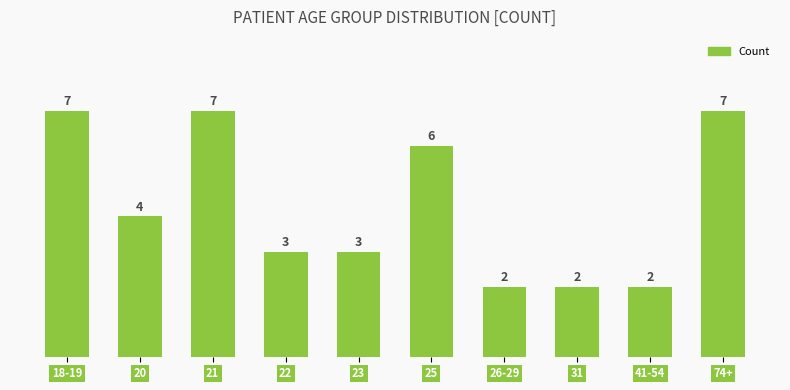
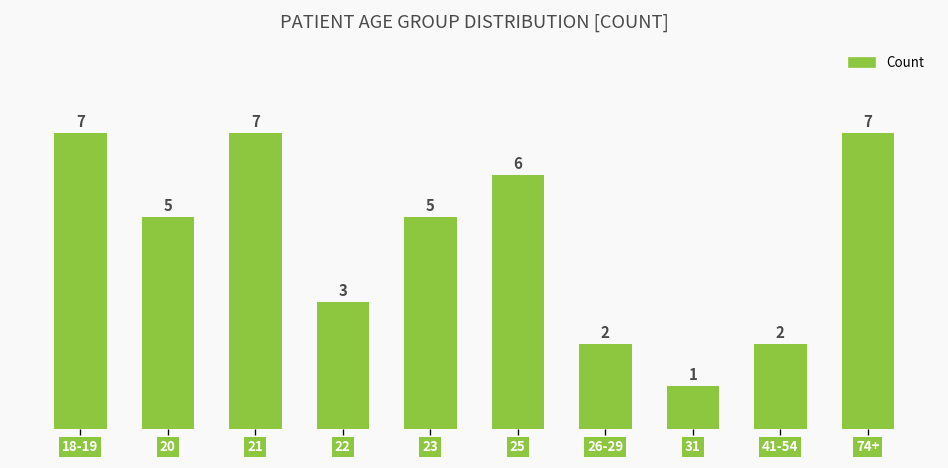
  {
    "18-19": 7,
-   "20": 4,
+   "20": 5,
    "21": 7,
    "22": 3,
-   "23": 3,
+   "23": 5,
    "25": 6,
    "26-29": 2,
-   "31": 2,
+   "31": 1,
    "41-54": 2,
    "74+": 7
  }
